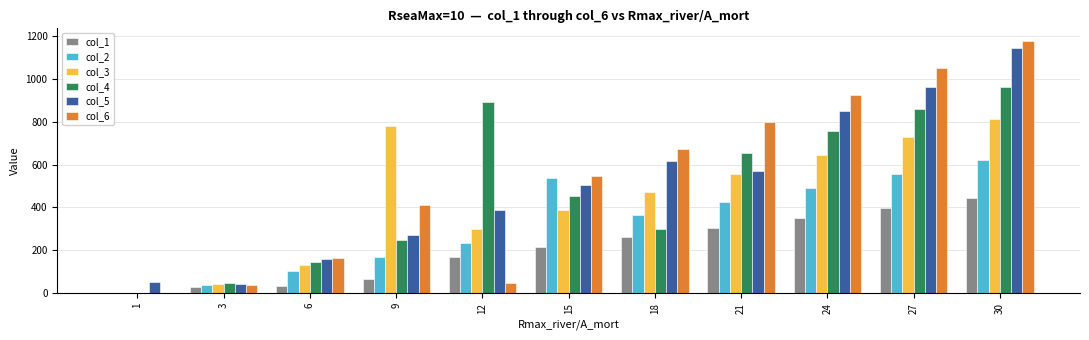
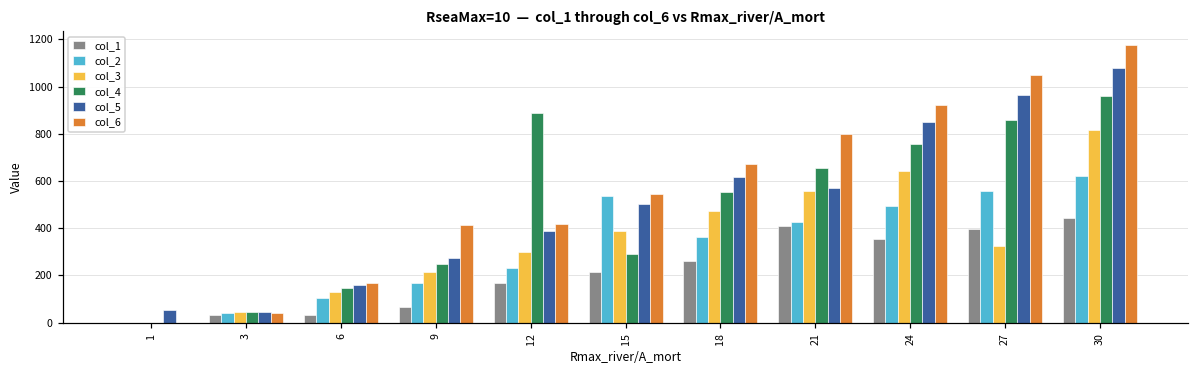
  {
    "col_1": {
      "1": 0,
      "3": 30,
      "6": 30,
      "9": 70,
      "12": 170,
      "15": 210,
      "18": 260,
-     "21": 310,
+     "21": 410,
      "24": 350,
      "27": 400,
      "30": 440
    },
    "col_2": {
      "1": 0,
      "3": 40,
      "6": 100,
      "9": 170,
      "12": 230,
      "15": 540,
      "18": 360,
      "21": 430,
      "24": 490,
      "27": 560,
      "30": 620
    },
    "col_3": {
      "1": 0,
      "3": 40,
      "6": 130,
-     "9": 780,
+     "9": 220,
      "12": 300,
      "15": 390,
      "18": 470,
      "21": 560,
      "24": 640,
-     "27": 730,
+     "27": 320,
      "30": 810
    },
    "col_4": {
      "1": 0,
      "3": 50,
      "6": 150,
      "9": 250,
      "12": 890,
-     "15": 450,
-     "18": 300,
+     "15": 290,
+     "18": 550,
      "21": 660,
      "24": 760,
      "27": 860,
      "30": 960
    },
    "col_5": {
      "1": 50,
      "3": 40,
      "6": 160,
      "9": 270,
      "12": 390,
      "15": 500,
      "18": 620,
      "21": 570,
      "24": 850,
      "27": 960,
-     "30": 1140
+     "30": 1080
    },
    "col_6": {
      "1": 0,
      "3": 40,
      "6": 170,
      "9": 410,
-     "12": 50,
+     "12": 420,
      "15": 540,
      "18": 670,
      "21": 800,
      "24": 920,
      "27": 1050,
      "30": 1180
    }
  }
